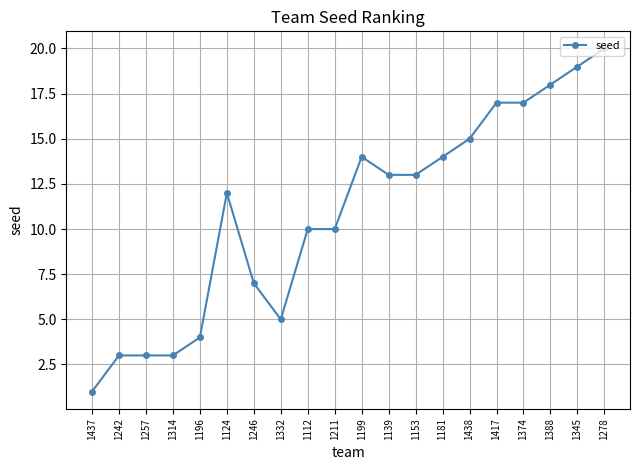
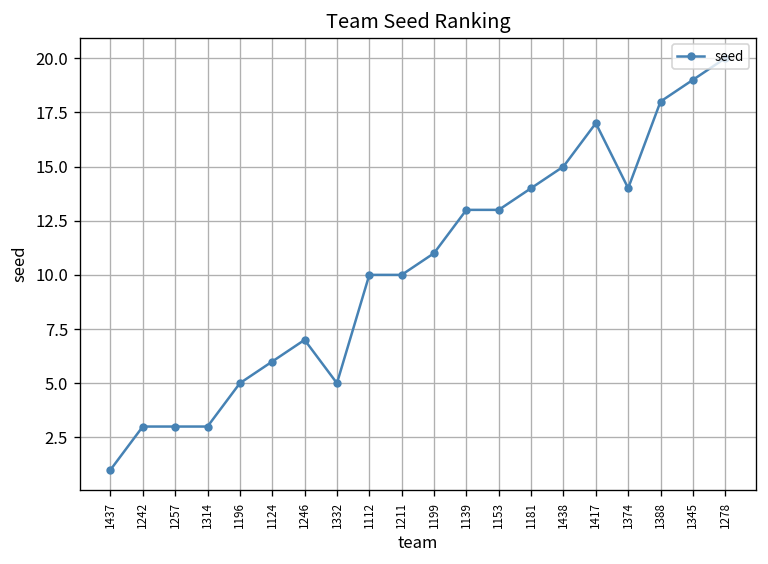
  {
    "1437": 1,
    "1242": 3,
    "1257": 3,
    "1314": 3,
-   "1196": 4,
-   "1124": 12,
+   "1196": 5,
+   "1124": 6,
    "1246": 7,
    "1332": 5,
    "1112": 10,
    "1211": 10,
-   "1199": 14,
+   "1199": 11,
    "1139": 13,
    "1153": 13,
    "1181": 14,
    "1438": 15,
    "1417": 17,
-   "1374": 17,
+   "1374": 14,
    "1388": 18,
    "1345": 19
  }
